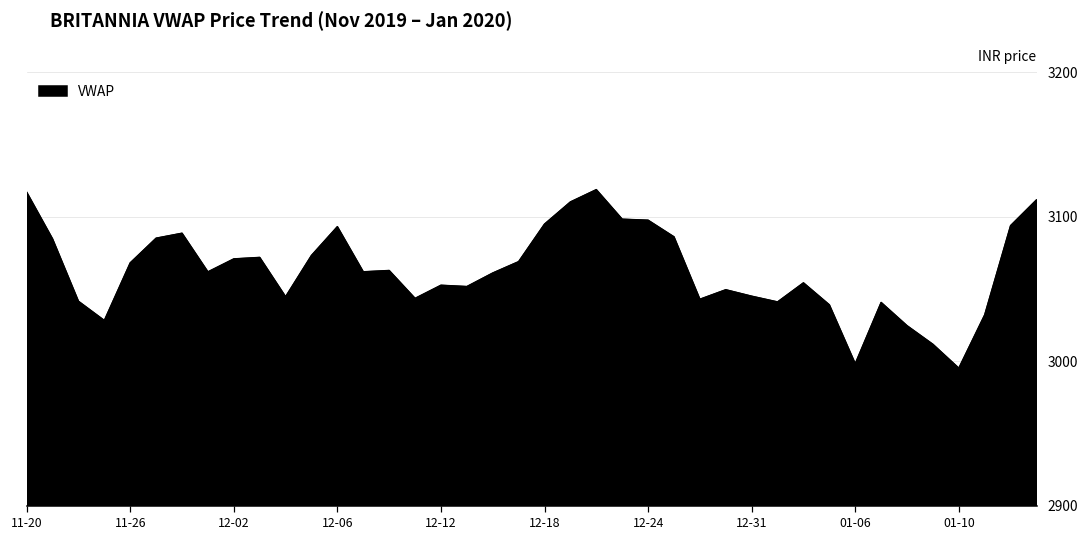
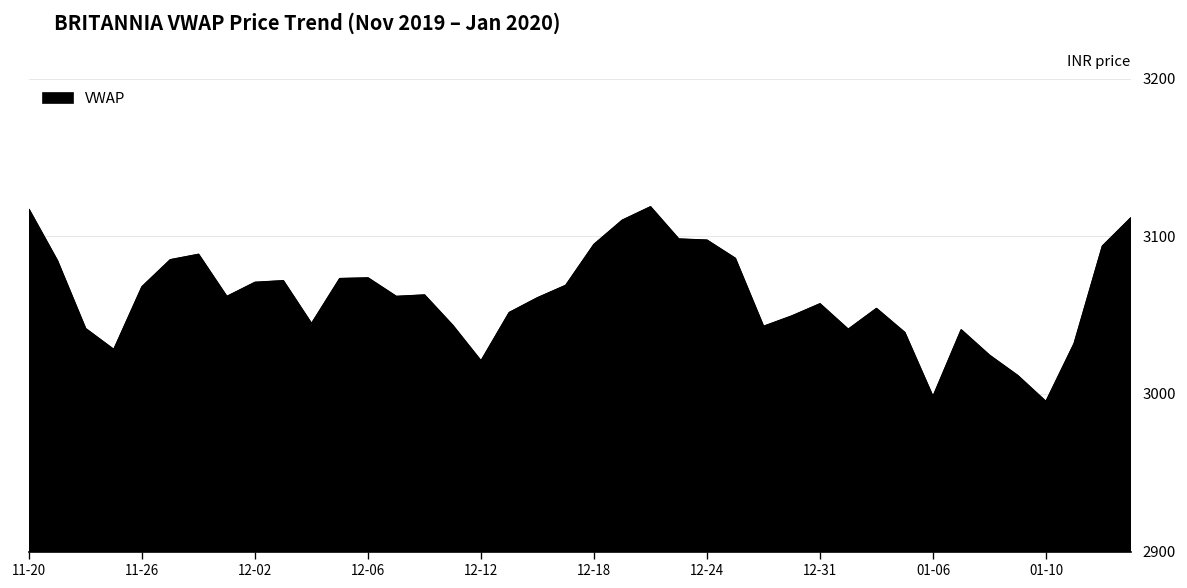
  {
    "11-20": 3117,
    "11-26": 3068,
    "12-02": 3071,
-   "12-06": 3093,
-   "12-12": 3053,
+   "12-06": 3074,
+   "12-12": 3021,
    "12-18": 3095,
    "12-24": 3098,
-   "12-31": 3045,
+   "12-31": 3057,
    "01-06": 2998,
    "01-10": 2995
  }
